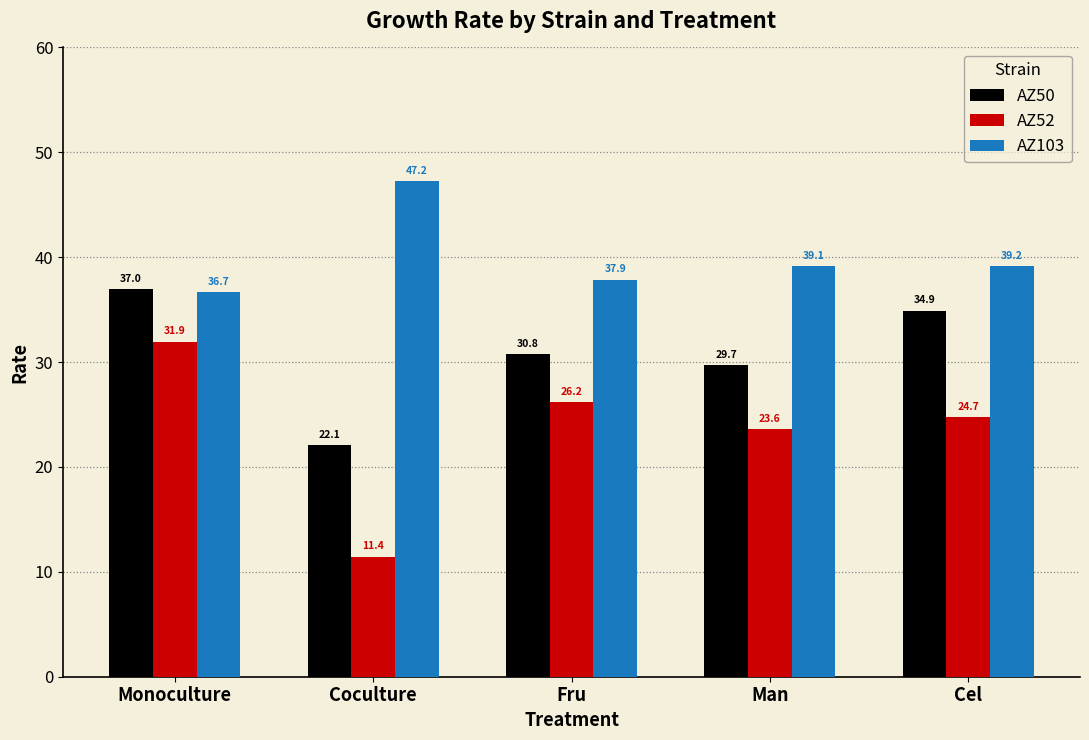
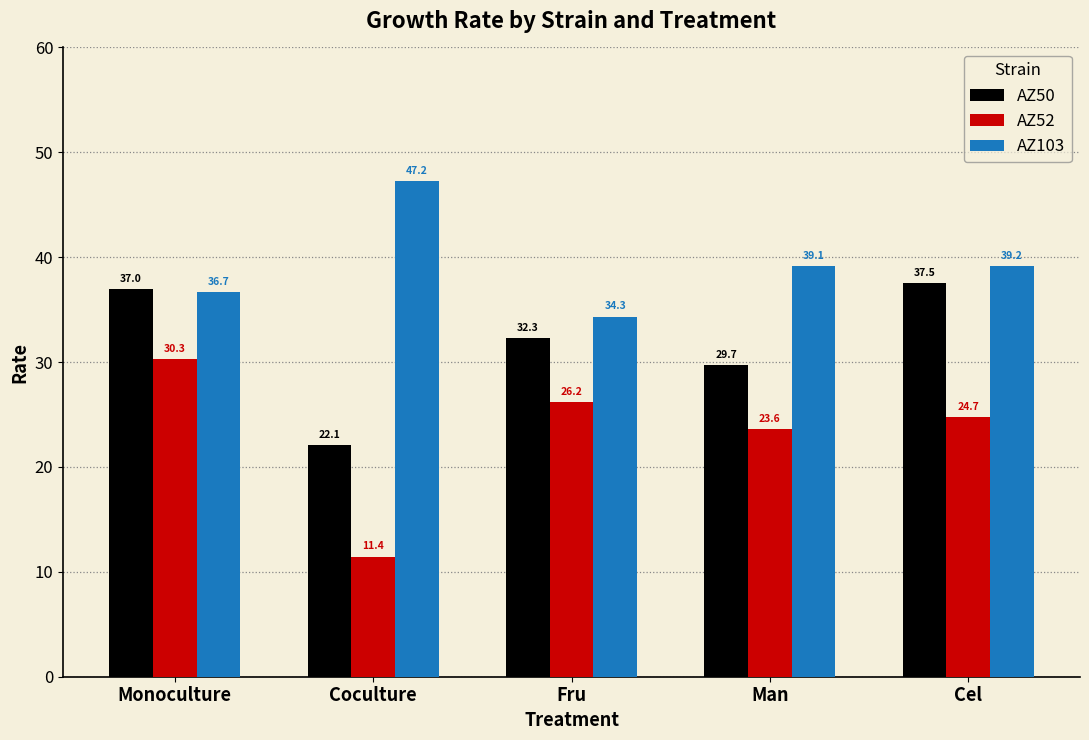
  {
    "AZ50": {
      "Monoculture": 37.0,
      "Coculture": 22.1,
-     "Fru": 30.8,
+     "Fru": 32.3,
      "Man": 29.7,
-     "Cel": 34.9
+     "Cel": 37.5
    },
    "AZ52": {
-     "Monoculture": 31.9,
+     "Monoculture": 30.3,
      "Coculture": 11.4,
      "Fru": 26.2,
      "Man": 23.6,
      "Cel": 24.7
    },
    "AZ103": {
      "Monoculture": 36.7,
      "Coculture": 47.2,
-     "Fru": 37.9,
+     "Fru": 34.3,
      "Man": 39.1,
      "Cel": 39.2
    }
  }
